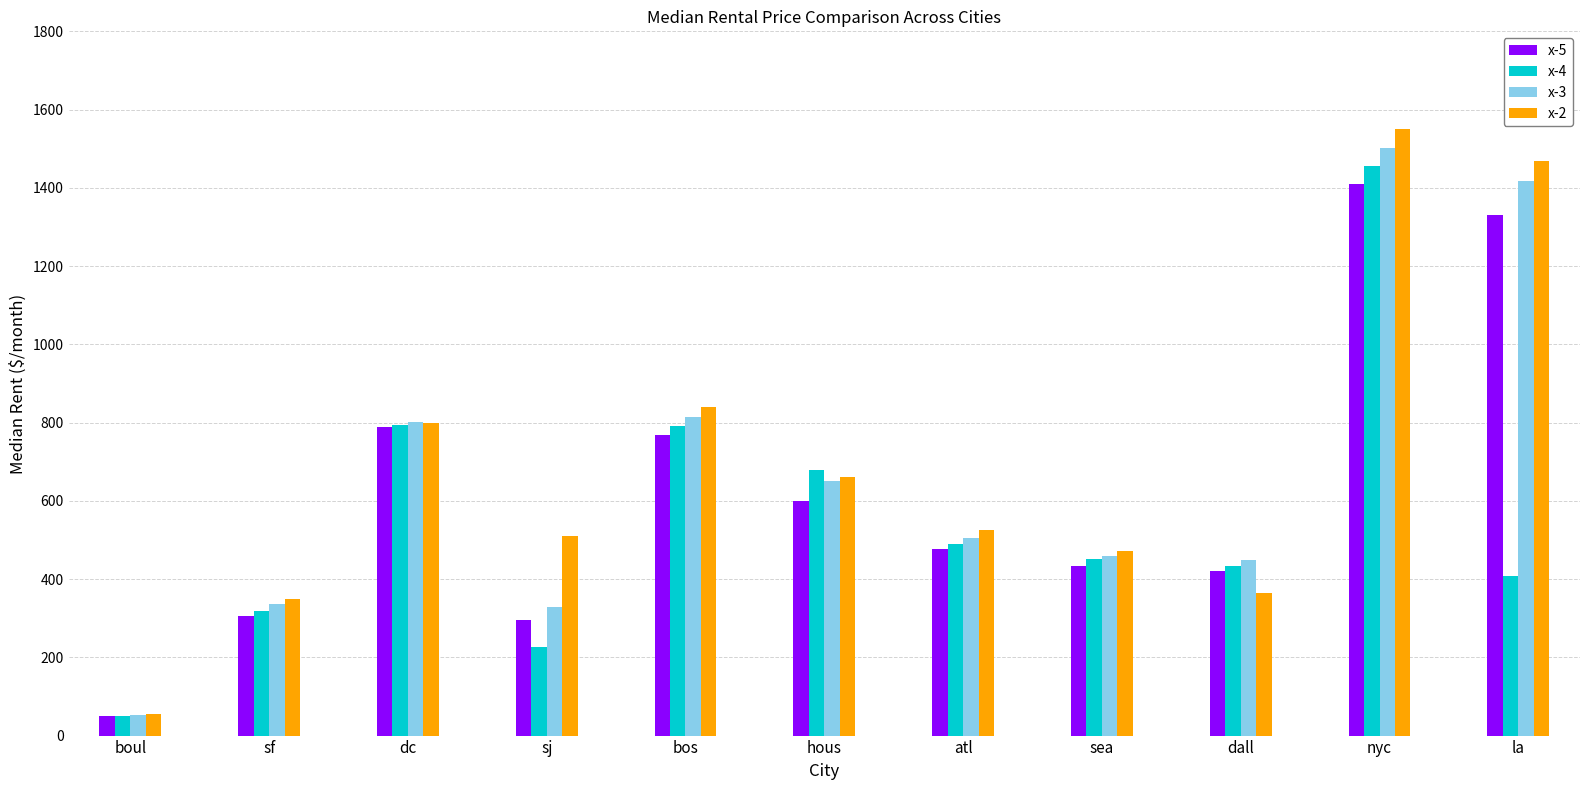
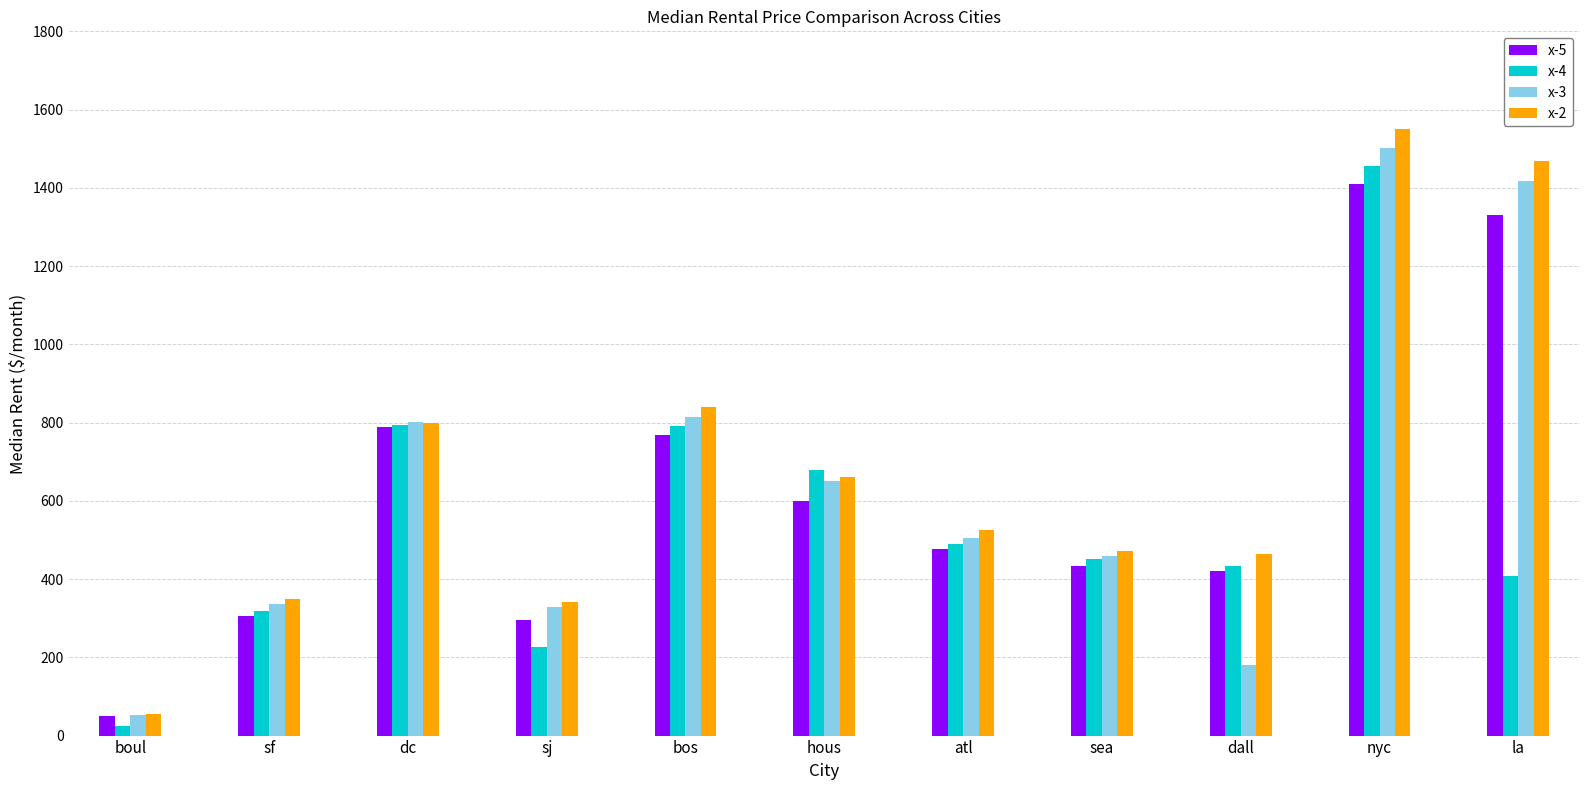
  {
    "x-5": {
      "boul": 50,
      "sf": 300,
      "dc": 790,
      "sj": 290,
      "bos": 770,
      "hous": 600,
      "atl": 480,
      "sea": 430,
      "dall": 420,
      "nyc": 1410,
      "la": 1330
    },
    "x-4": {
-     "boul": 50,
+     "boul": 20,
      "sf": 320,
      "dc": 790,
      "sj": 230,
      "bos": 790,
      "hous": 680,
      "atl": 490,
      "sea": 450,
      "dall": 430,
      "nyc": 1460,
      "la": 410
    },
    "x-3": {
      "boul": 50,
      "sf": 340,
      "dc": 800,
      "sj": 330,
      "bos": 810,
      "hous": 650,
      "atl": 510,
      "sea": 460,
-     "dall": 450,
+     "dall": 180,
      "nyc": 1500,
      "la": 1420
    },
    "x-2": {
      "boul": 50,
      "sf": 350,
      "dc": 800,
-     "sj": 510,
+     "sj": 340,
      "bos": 840,
      "hous": 660,
      "atl": 520,
      "sea": 470,
-     "dall": 370,
+     "dall": 460,
      "nyc": 1550,
      "la": 1470
    }
  }
